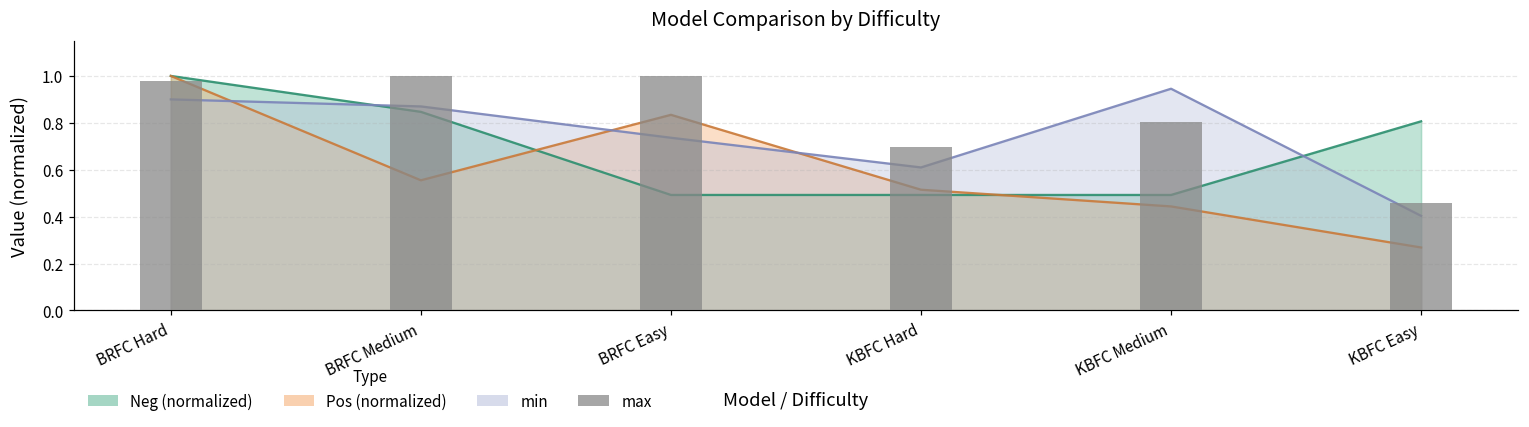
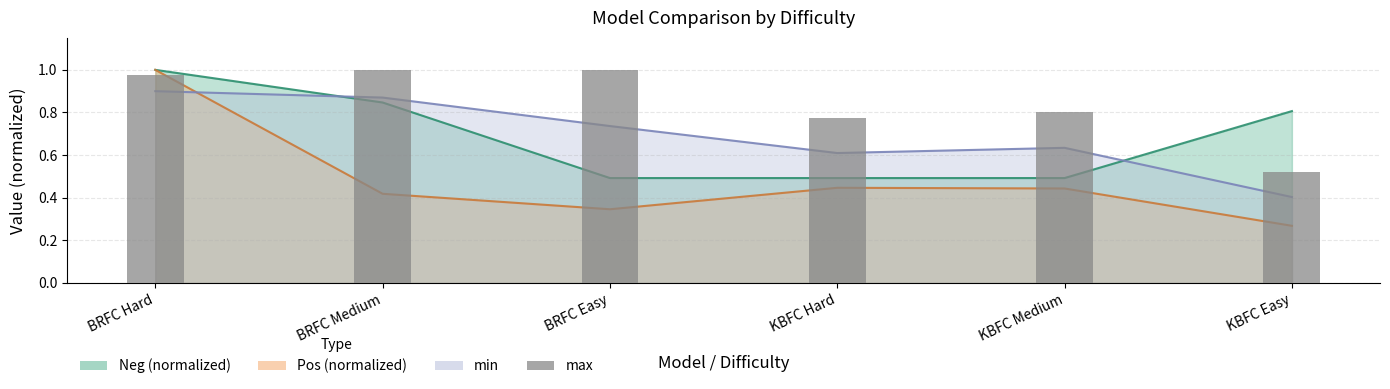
  {
    "max": {
      "BRFC Hard": 0.98,
      "BRFC Medium": 1.00,
      "BRFC Easy": 1.00,
-     "KBFC Hard": 0.70,
+     "KBFC Hard": 0.78,
      "KBFC Medium": 0.80,
-     "KBFC Easy": 0.46
+     "KBFC Easy": 0.52
    },
    "Neg (normalized)": {
      "BRFC Medium": 0.85,
      "BRFC Easy": 0.49,
      "KBFC Hard": 0.49,
      "KBFC Medium": 0.49,
      "KBFC Easy": 0.81
    },
    "Pos (normalized)": {
-     "BRFC Medium": 0.55,
-     "BRFC Easy": 0.83,
-     "KBFC Hard": 0.51,
+     "BRFC Medium": 0.42,
+     "BRFC Easy": 0.35,
+     "KBFC Hard": 0.45,
      "KBFC Medium": 0.44,
      "KBFC Easy": 0.27
    },
    "min": {
      "BRFC Hard": 0.90,
      "BRFC Medium": 0.87,
      "BRFC Easy": 0.74,
      "KBFC Hard": 0.61,
-     "KBFC Medium": 0.95,
+     "KBFC Medium": 0.63,
      "KBFC Easy": 0.40
    }
  }
